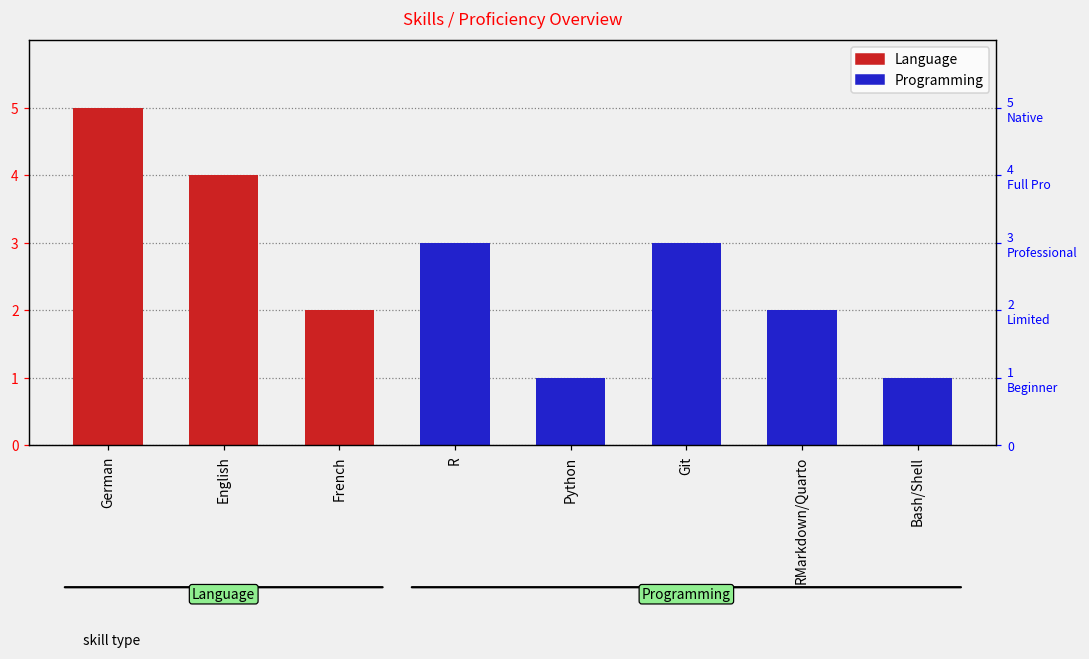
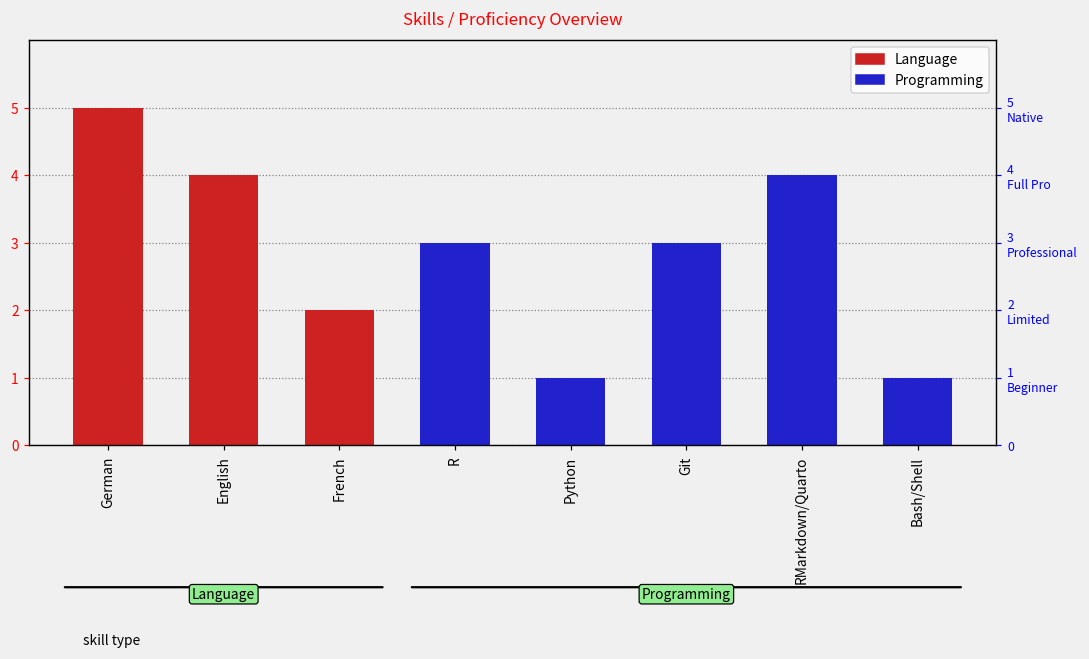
  {
    "Language": {
      "German": 5,
      "English": 4,
      "French": 2,
      "R": 0,
      "Python": 0,
      "Git": 0,
      "RMarkdown/Quarto": 0,
      "Bash/Shell": 0
    },
    "Programming": {
      "German": 0,
      "English": 0,
      "French": 0,
      "R": 3,
      "Python": 1,
      "Git": 3,
-     "RMarkdown/Quarto": 2,
+     "RMarkdown/Quarto": 4,
      "Bash/Shell": 1
    }
  }
